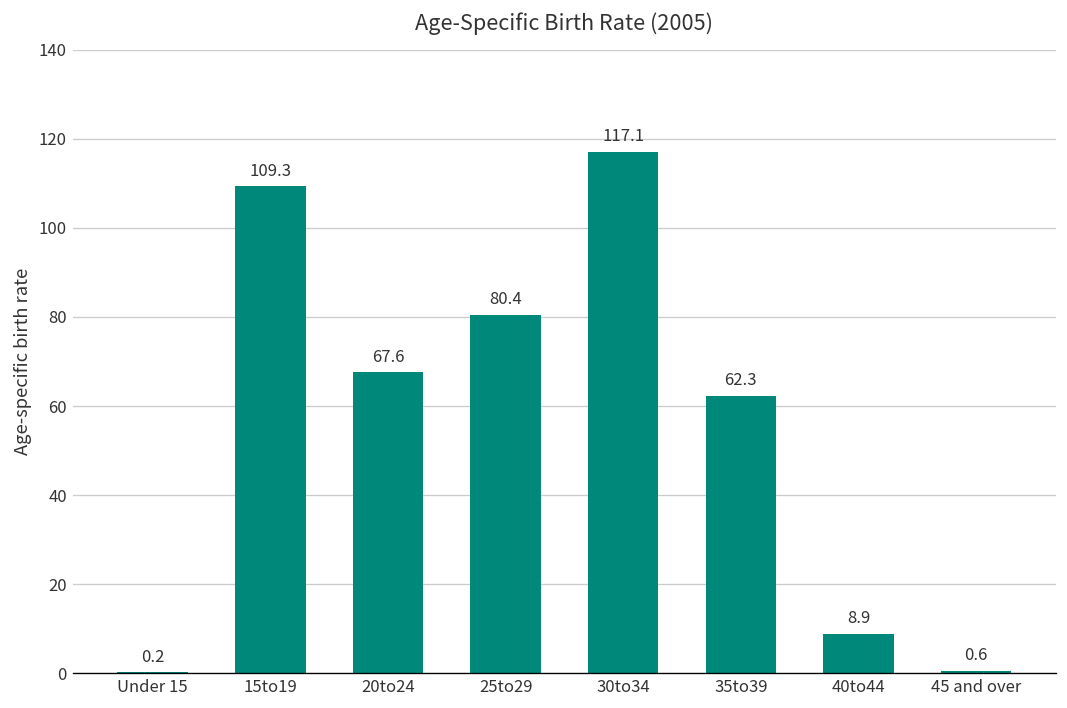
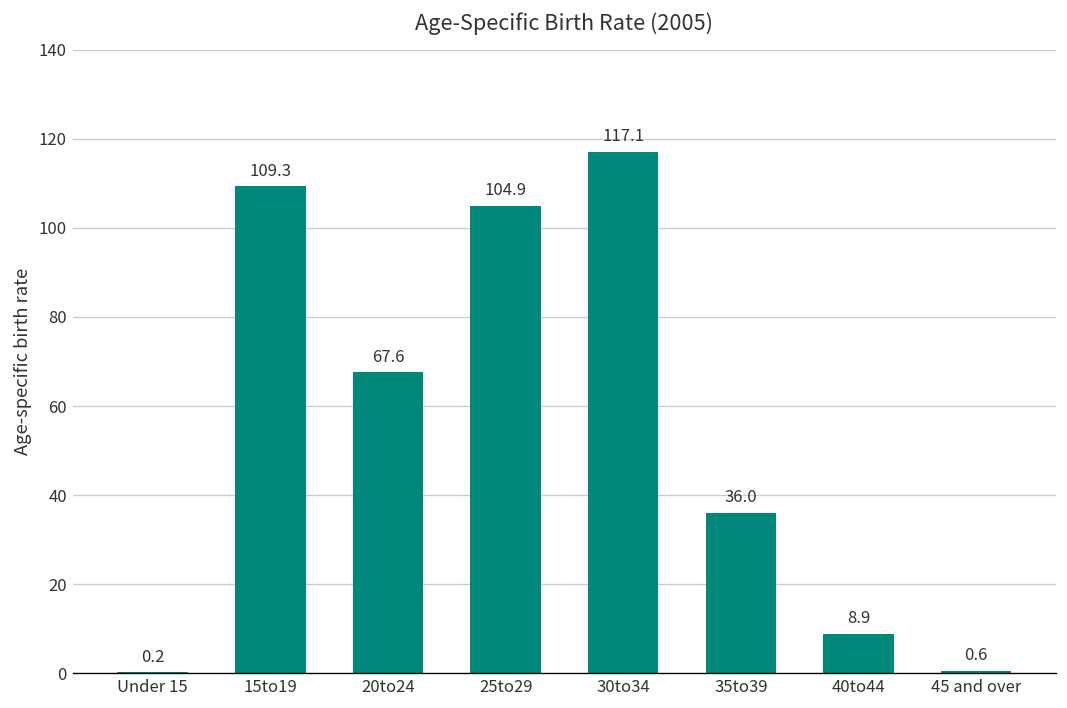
  {
    "Under 15": 0.2,
    "15to19": 109.3,
    "20to24": 67.6,
-   "25to29": 80.4,
+   "25to29": 104.9,
    "30to34": 117.1,
-   "35to39": 62.3,
+   "35to39": 36.0,
    "40to44": 8.9,
    "45 and over": 0.6
  }
